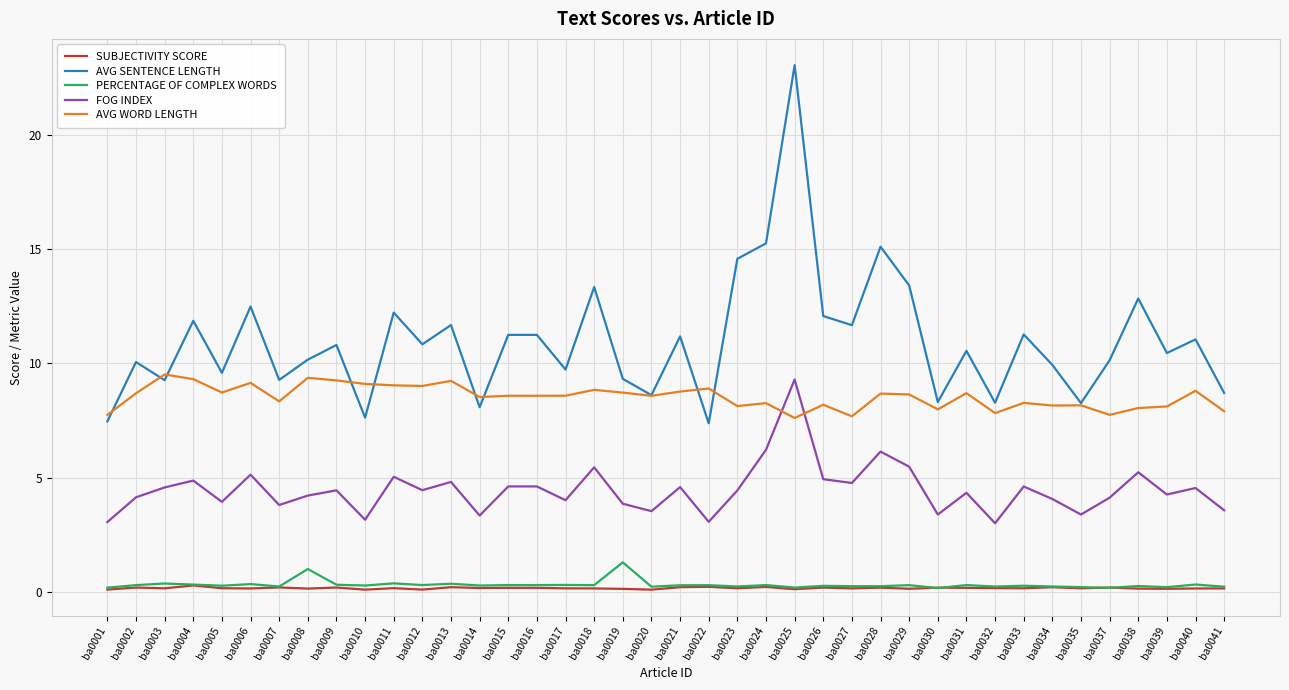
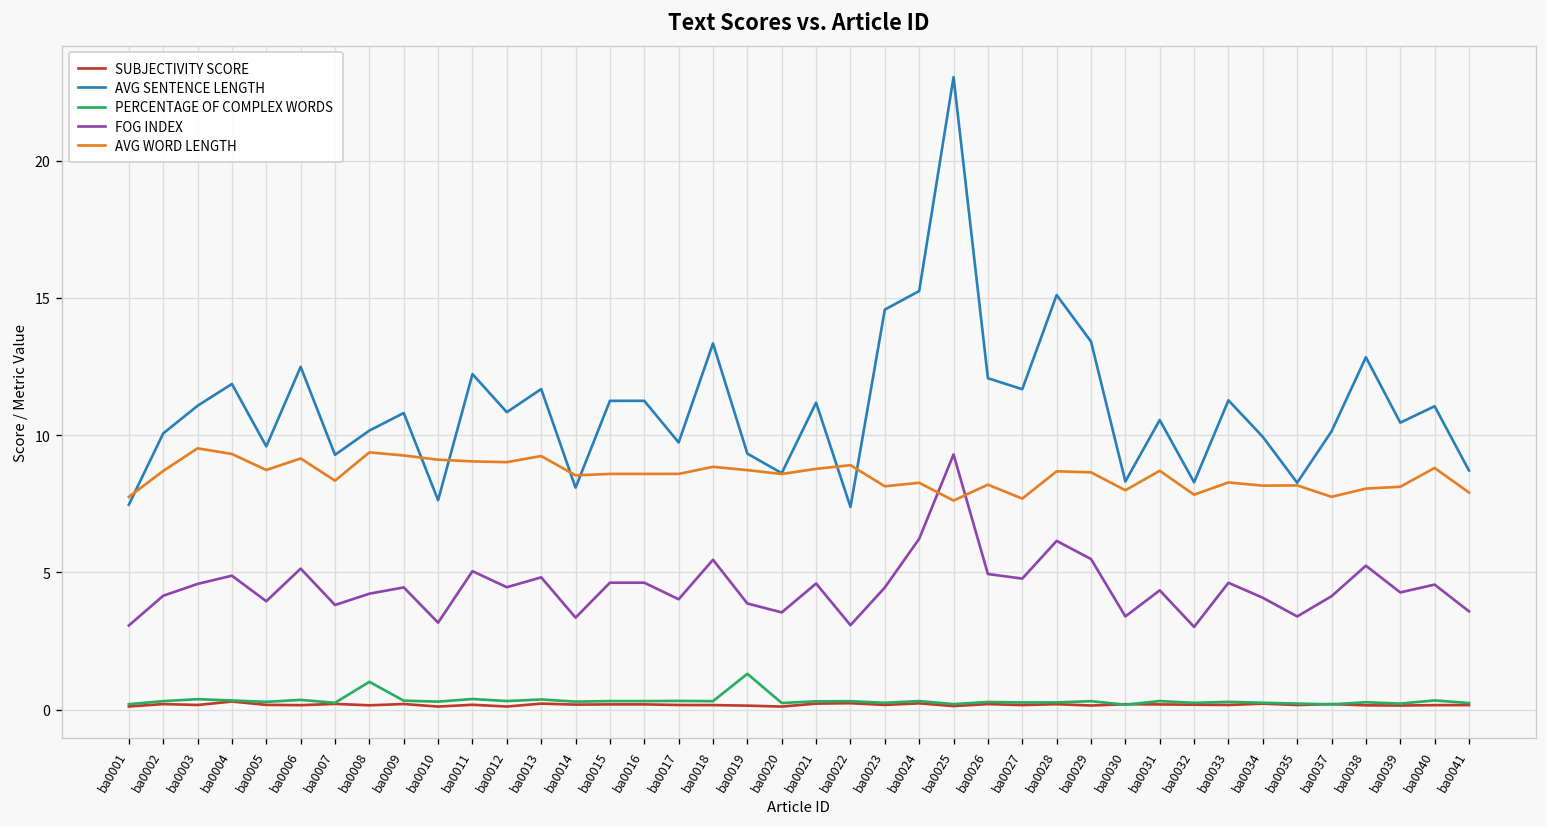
  {
    "SUBJECTIVITY SCORE": {
      "ba0003": 0.2,
      "ba0006": 0.2,
      "ba0008": 0.2,
      "ba0009": 0.2,
      "ba0010": 0.1,
      "ba0011": 0.2,
      "ba0012": 0.1,
      "ba0013": 0.2,
      "ba0015": 0.2,
      "ba0016": 0.2,
      "ba0017": 0.2,
      "ba0018": 0.2,
      "ba0019": 0.1,
      "ba0020": 0.1,
      "ba0029": 0.2,
      "ba0031": 0.2,
      "ba0033": 0.2,
      "ba0038": 0.2,
      "ba0040": 0.2
    },
    "AVG SENTENCE LENGTH": {
      "ba0001": 7.5,
      "ba0002": 10.1,
-     "ba0003": 9.3,
+     "ba0003": 11.1,
      "ba0004": 11.9,
      "ba0005": 9.6,
      "ba0006": 12.5,
      "ba0007": 9.3,
      "ba0008": 10.2,
      "ba0009": 10.8,
      "ba0010": 7.6,
      "ba0011": 12.2,
      "ba0012": 10.8,
      "ba0013": 11.7,
      "ba0014": 8.1,
      "ba0015": 11.3,
      "ba0016": 11.3,
      "ba0017": 9.7,
      "ba0018": 13.3,
      "ba0019": 9.3,
      "ba0021": 11.2,
      "ba0022": 7.4,
      "ba0023": 14.6,
      "ba0024": 15.3,
      "ba0025": 23.0,
      "ba0026": 12.1,
      "ba0027": 11.7,
      "ba0028": 15.1,
      "ba0029": 13.4,
      "ba0030": 8.3,
      "ba0031": 10.6,
      "ba0032": 8.3,
      "ba0033": 11.3,
      "ba0034": 9.9,
      "ba0037": 10.1,
      "ba0038": 12.8,
      "ba0039": 10.5,
      "ba0040": 11.1,
      "ba0041": 8.7
    },
    "PERCENTAGE OF COMPLEX WORDS": {
      "ba0003": 0.4,
      "ba0006": 0.4,
      "ba0008": 1.0,
      "ba0009": 0.3,
      "ba0010": 0.3,
      "ba0011": 0.4,
      "ba0012": 0.3,
      "ba0013": 0.4,
      "ba0015": 0.3,
      "ba0016": 0.3,
      "ba0017": 0.3,
      "ba0018": 0.3,
      "ba0019": 1.3,
      "ba0020": 0.2,
      "ba0029": 0.3,
      "ba0031": 0.3,
      "ba0033": 0.3,
      "ba0038": 0.3,
      "ba0040": 0.3
    },
    "FOG INDEX": {
      "ba0001": 3.1,
      "ba0002": 4.1,
      "ba0003": 4.6,
      "ba0004": 4.9,
      "ba0005": 3.9,
      "ba0006": 5.1,
      "ba0007": 3.8,
      "ba0008": 4.2,
      "ba0009": 4.5,
      "ba0010": 3.2,
      "ba0011": 5.0,
      "ba0012": 4.5,
      "ba0013": 4.8,
      "ba0014": 3.4,
      "ba0015": 4.6,
      "ba0016": 4.6,
      "ba0017": 4.0,
      "ba0018": 5.5,
      "ba0019": 3.9,
      "ba0020": 3.5,
      "ba0021": 4.6,
      "ba0022": 3.1,
      "ba0023": 4.4,
      "ba0024": 6.2,
      "ba0025": 9.3,
      "ba0026": 4.9,
      "ba0027": 4.8,
      "ba0028": 6.1,
      "ba0029": 5.5,
      "ba0030": 3.4,
      "ba0031": 4.3,
      "ba0032": 3.0,
      "ba0033": 4.6,
      "ba0034": 4.1,
      "ba0035": 3.4,
      "ba0037": 4.1,
      "ba0038": 5.2,
      "ba0039": 4.3,
      "ba0040": 4.6,
      "ba0041": 3.6
    },
    "AVG WORD LENGTH": {
      "ba0001": 7.8,
      "ba0002": 8.7,
      "ba0003": 9.5,
      "ba0004": 9.3,
      "ba0005": 8.7,
      "ba0006": 9.2,
      "ba0007": 8.3,
      "ba0008": 9.4,
      "ba0009": 9.3,
      "ba0010": 9.1,
      "ba0011": 9.0,
      "ba0012": 9.0,
      "ba0013": 9.2,
      "ba0014": 8.5,
      "ba0015": 8.6,
      "ba0016": 8.6,
      "ba0017": 8.6,
      "ba0018": 8.8,
      "ba0019": 8.7,
      "ba0021": 8.8,
      "ba0022": 8.9,
      "ba0023": 8.1,
      "ba0024": 8.3,
      "ba0025": 7.6,
      "ba0026": 8.2,
      "ba0027": 7.7,
      "ba0028": 8.7,
      "ba0029": 8.6,
      "ba0030": 8.0,
      "ba0031": 8.7,
      "ba0032": 7.8,
      "ba0033": 8.3,
      "ba0034": 8.2,
      "ba0037": 7.8,
      "ba0038": 8.1,
      "ba0039": 8.1,
      "ba0040": 8.8,
      "ba0041": 7.9
    }
  }
